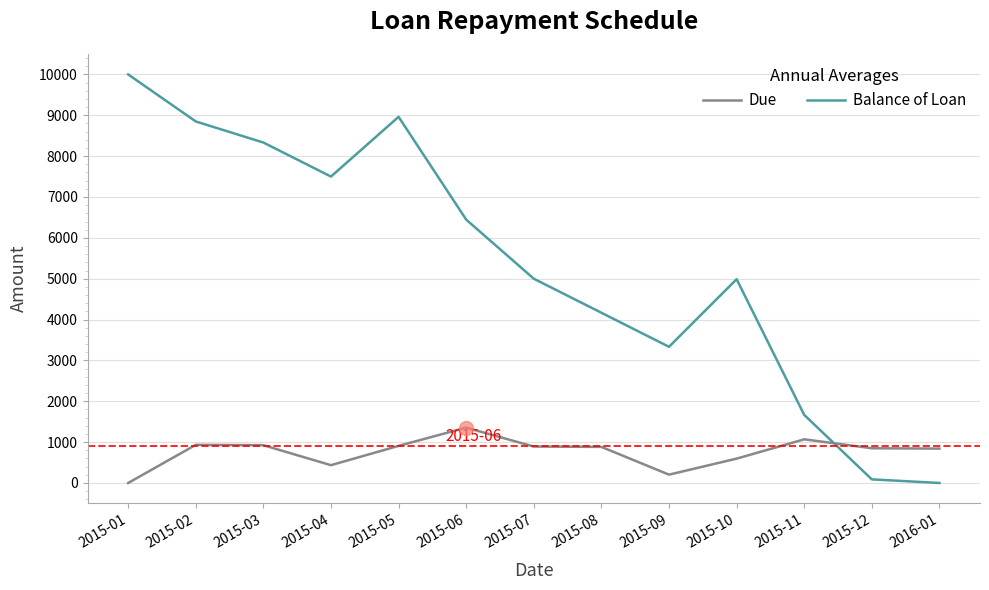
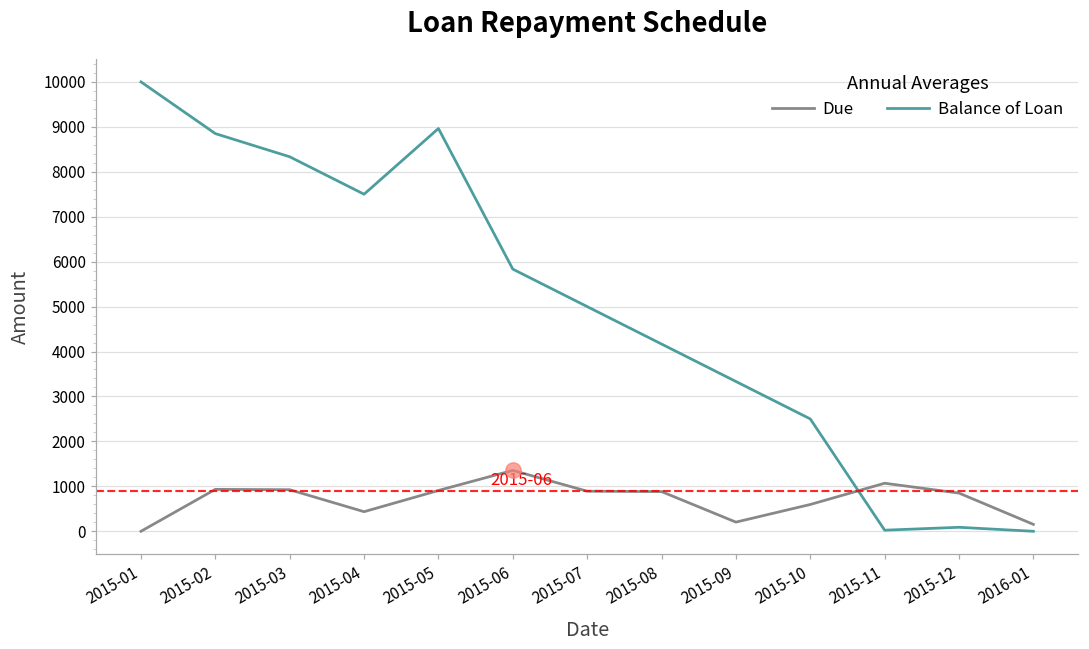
  {
    "Due": {
      "2015-01": 0,
      "2015-02": 900,
      "2015-03": 900,
      "2015-04": 400,
      "2015-05": 900,
      "2015-07": 900,
      "2015-08": 900,
      "2015-09": 200,
      "2015-10": 600,
      "2015-11": 1100,
      "2015-12": 900,
-     "2016-01": 800
+     "2016-01": 200
    },
    "Balance of Loan": {
      "2015-01": 10000,
      "2015-02": 8800,
      "2015-03": 8300,
      "2015-04": 7500,
      "2015-05": 9000,
-     "2015-06": 6400,
+     "2015-06": 5800,
      "2015-07": 5000,
      "2015-08": 4200,
      "2015-09": 3300,
-     "2015-10": 5000,
-     "2015-11": 1700,
+     "2015-10": 2500,
+     "2015-11": 0,
      "2015-12": 100,
      "2016-01": 0
    }
  }
